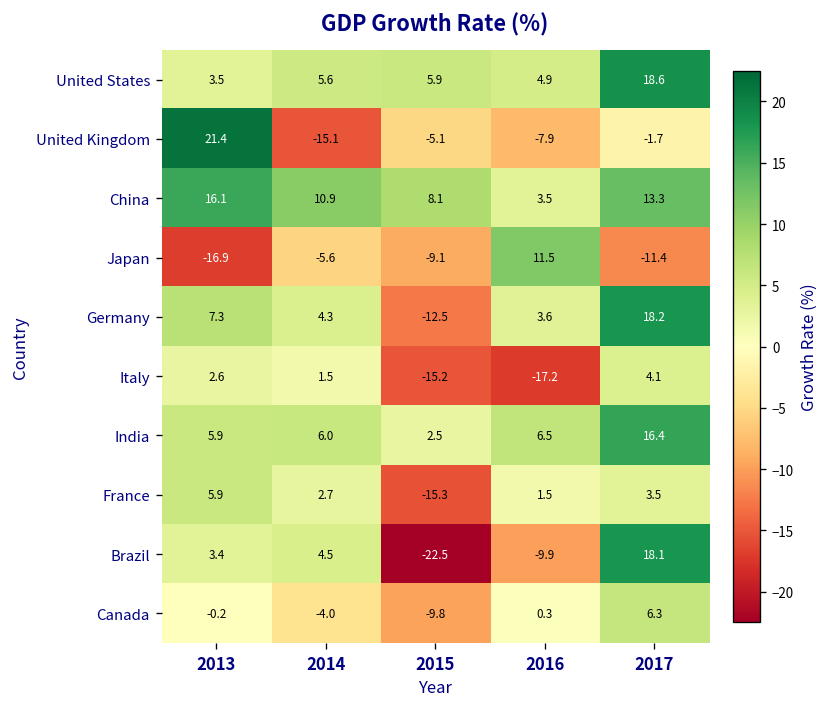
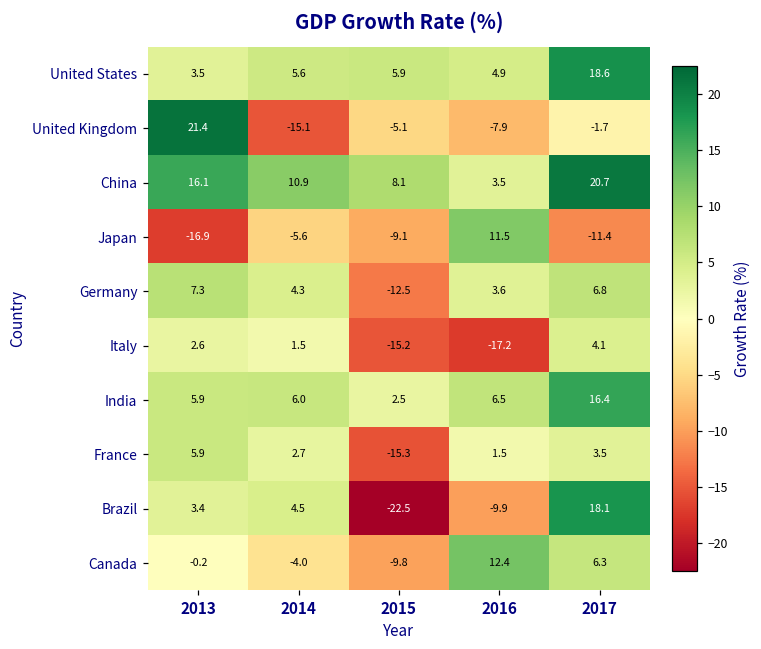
  {
    "United States": {
      "2013": 3.5,
      "2014": 5.6,
      "2015": 5.9,
      "2016": 4.9,
      "2017": 18.6
    },
    "United Kingdom": {
      "2013": 21.4,
      "2014": -15.1,
      "2015": -5.1,
      "2016": -7.9,
      "2017": -1.7
    },
    "China": {
      "2013": 16.1,
      "2014": 10.9,
      "2015": 8.1,
      "2016": 3.5,
-     "2017": 13.3
+     "2017": 20.7
    },
    "Japan": {
      "2013": -16.9,
      "2014": -5.6,
      "2015": -9.1,
      "2016": 11.5,
      "2017": -11.4
    },
    "Germany": {
      "2013": 7.3,
      "2014": 4.3,
      "2015": -12.5,
      "2016": 3.6,
-     "2017": 18.2
+     "2017": 6.8
    },
    "Italy": {
      "2013": 2.6,
      "2014": 1.5,
      "2015": -15.2,
      "2016": -17.2,
      "2017": 4.1
    },
    "India": {
      "2013": 5.9,
      "2014": 6.0,
      "2015": 2.5,
      "2016": 6.5,
      "2017": 16.4
    },
    "France": {
      "2013": 5.9,
      "2014": 2.7,
      "2015": -15.3,
      "2016": 1.5,
      "2017": 3.5
    },
    "Brazil": {
      "2013": 3.4,
      "2014": 4.5,
      "2015": -22.5,
      "2016": -9.9,
      "2017": 18.1
    },
    "Canada": {
      "2013": -0.2,
      "2014": -4.0,
      "2015": -9.8,
-     "2016": 0.3,
+     "2016": 12.4,
      "2017": 6.3
    }
  }
